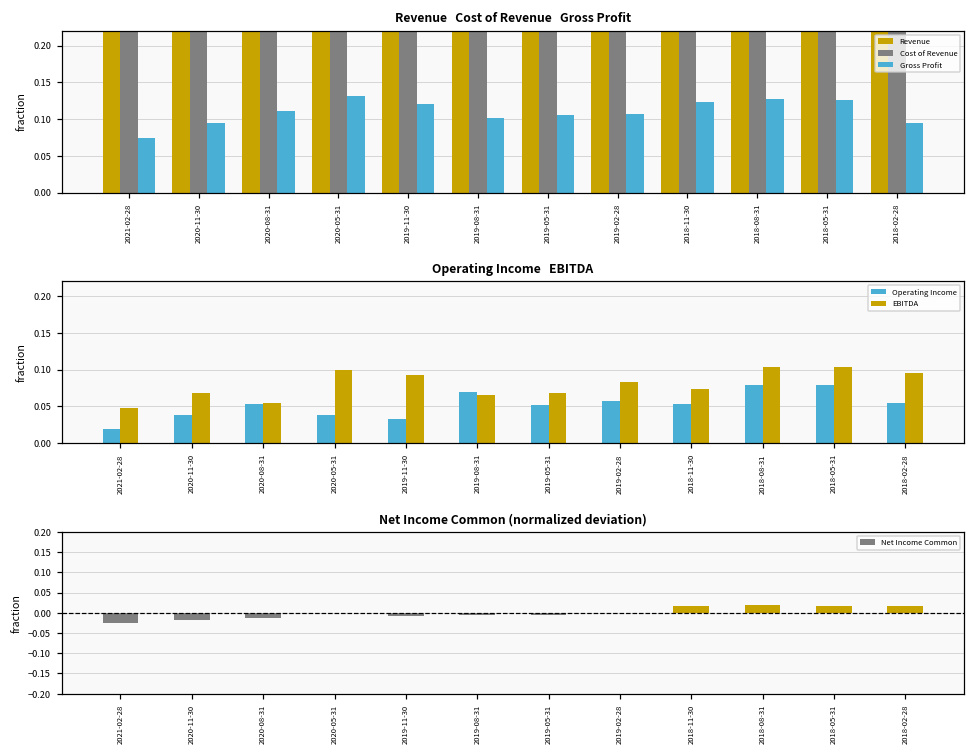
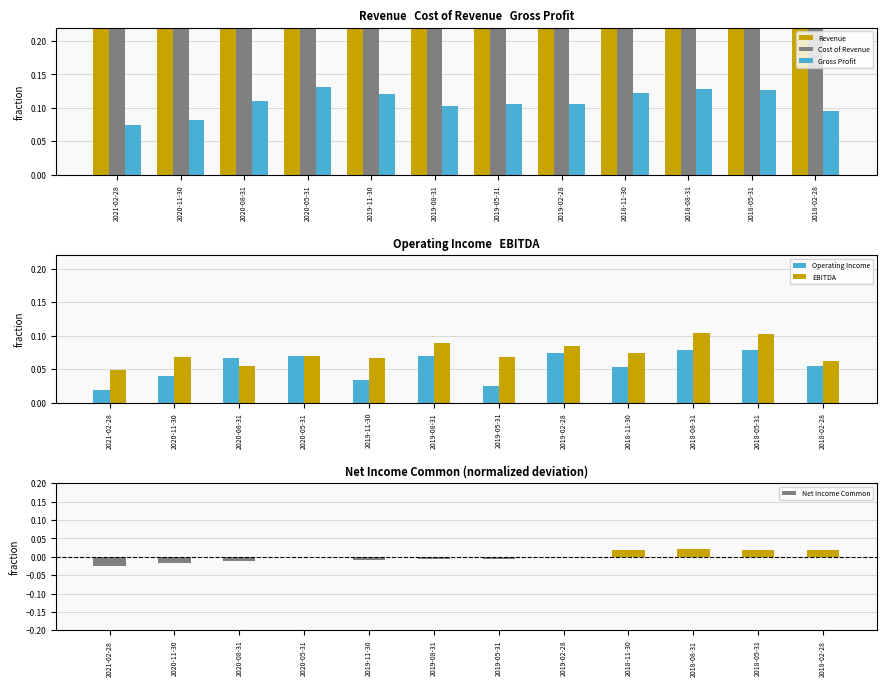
  {
    "Revenue Cost of Revenue Gross Profit": {
      "Gross Profit": {
        "2021-02-28": 0.07,
-       "2020-11-30": 0.09,
+       "2020-11-30": 0.08,
        "2020-08-31": 0.11,
        "2020-05-31": 0.13,
        "2019-11-30": 0.12,
        "2019-08-31": 0.10,
        "2019-05-31": 0.11,
        "2019-02-28": 0.11,
        "2018-11-30": 0.12,
        "2018-08-31": 0.13,
        "2018-05-31": 0.13,
        "2018-02-28": 0.09
      }
    },
    "Operating Income EBITDA": {
      "Operating Income": {
        "2021-02-28": 0.02,
        "2020-11-30": 0.04,
-       "2020-08-31": 0.05,
-       "2020-05-31": 0.04,
+       "2020-08-31": 0.07,
+       "2020-05-31": 0.07,
        "2019-11-30": 0.03,
        "2019-08-31": 0.07,
-       "2019-05-31": 0.05,
-       "2019-02-28": 0.06,
+       "2019-05-31": 0.02,
+       "2019-02-28": 0.07,
        "2018-11-30": 0.05,
        "2018-08-31": 0.08,
        "2018-05-31": 0.08,
        "2018-02-28": 0.05
      },
      "EBITDA": {
        "2021-02-28": 0.05,
        "2020-11-30": 0.07,
        "2020-08-31": 0.05,
-       "2020-05-31": 0.10,
-       "2019-11-30": 0.09,
-       "2019-08-31": 0.07,
+       "2020-05-31": 0.07,
+       "2019-11-30": 0.07,
+       "2019-08-31": 0.09,
        "2019-05-31": 0.07,
        "2019-02-28": 0.08,
        "2018-11-30": 0.07,
        "2018-08-31": 0.10,
        "2018-05-31": 0.10,
-       "2018-02-28": 0.09
+       "2018-02-28": 0.06
      }
    },
    "Net Income Common (normalized deviation)": {
      "2021-02-28": -0.02,
      "2020-11-30": -0.02,
      "2020-08-31": -0.01,
      "2019-11-30": -0.01,
      "2018-11-30": 0.02,
      "2018-08-31": 0.02,
      "2018-05-31": 0.02,
      "2018-02-28": 0.02
    }
  }
